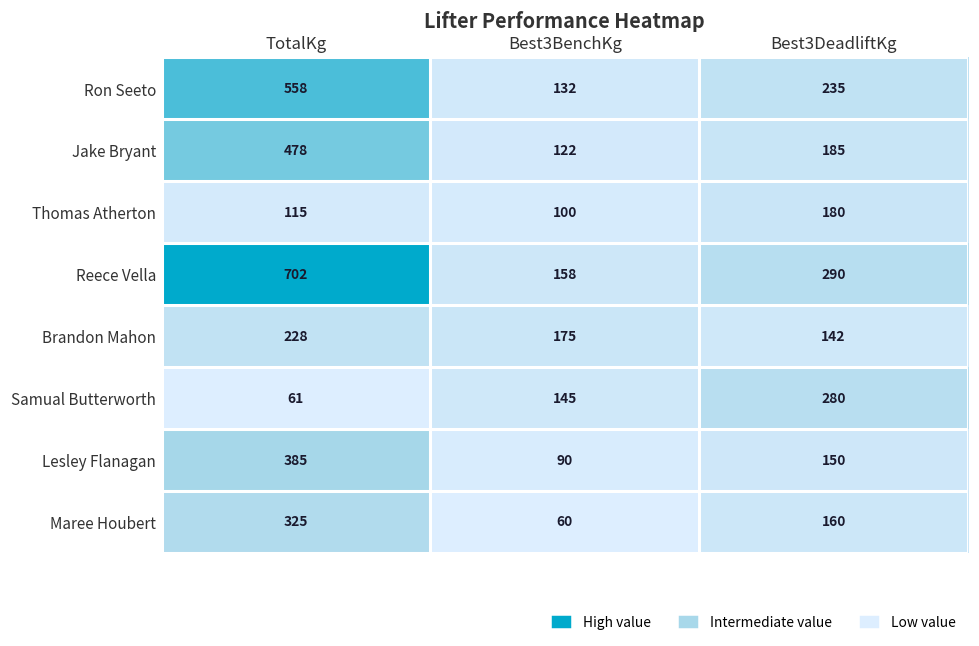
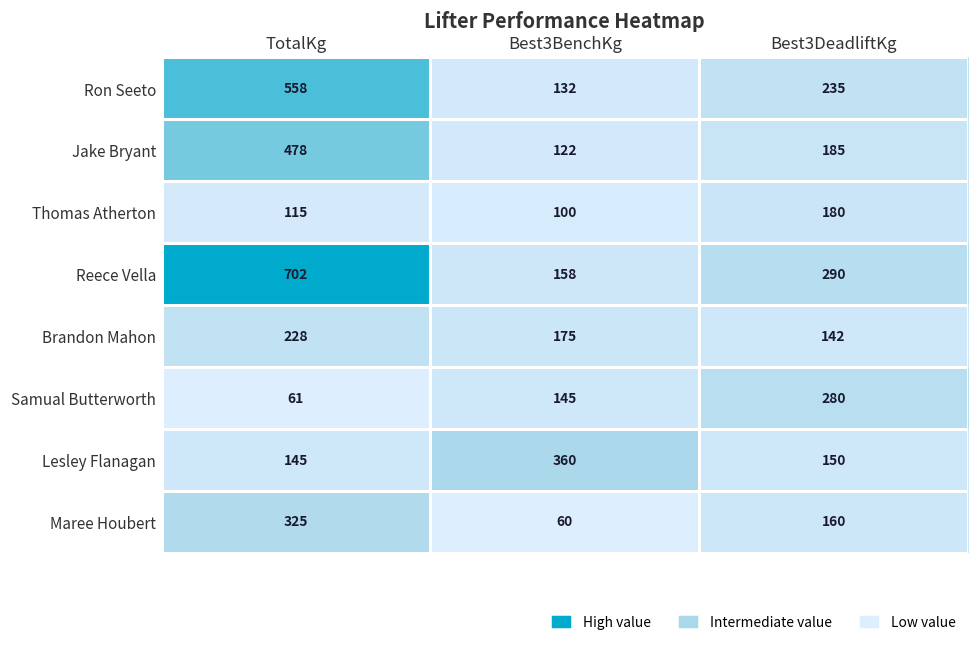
  {
    "Ron Seeto": {
      "TotalKg": 558,
      "Best3BenchKg": 132,
      "Best3DeadliftKg": 235
    },
    "Jake Bryant": {
      "TotalKg": 478,
      "Best3BenchKg": 122,
      "Best3DeadliftKg": 185
    },
    "Thomas Atherton": {
      "TotalKg": 115,
      "Best3BenchKg": 100,
      "Best3DeadliftKg": 180
    },
    "Reece Vella": {
      "TotalKg": 702,
      "Best3BenchKg": 158,
      "Best3DeadliftKg": 290
    },
    "Brandon Mahon": {
      "TotalKg": 228,
      "Best3BenchKg": 175,
      "Best3DeadliftKg": 142
    },
    "Samual Butterworth": {
      "TotalKg": 61,
      "Best3BenchKg": 145,
      "Best3DeadliftKg": 280
    },
    "Lesley Flanagan": {
-     "TotalKg": 385,
-     "Best3BenchKg": 90,
+     "TotalKg": 145,
+     "Best3BenchKg": 360,
      "Best3DeadliftKg": 150
    },
    "Maree Houbert": {
      "TotalKg": 325,
      "Best3BenchKg": 60,
      "Best3DeadliftKg": 160
    }
  }
